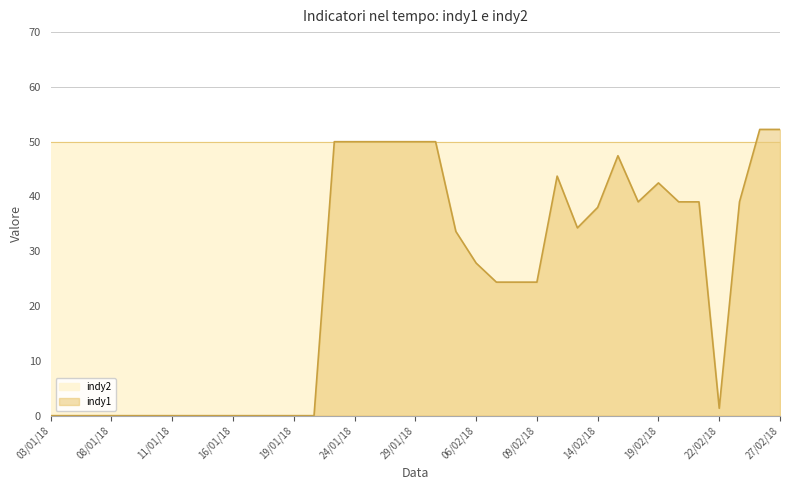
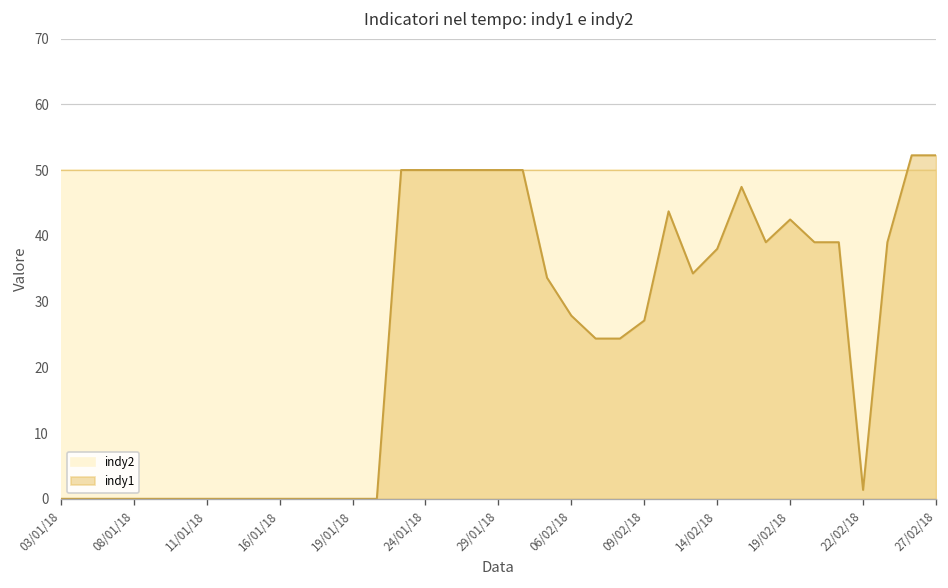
  {
    "indy2": {
      "03/01/18": 50,
      "08/01/18": 50,
      "11/01/18": 50,
      "16/01/18": 50,
      "19/01/18": 50,
      "06/02/18": 50,
      "09/02/18": 50,
      "14/02/18": 50,
      "19/02/18": 50,
      "22/02/18": 50,
      "27/02/18": 50
    },
    "indy1": {
      "03/01/18": 0,
      "08/01/18": 0,
      "11/01/18": 0,
      "16/01/18": 0,
      "19/01/18": 0,
      "06/02/18": 28,
-     "09/02/18": 24,
+     "09/02/18": 27,
      "14/02/18": 38,
      "19/02/18": 42,
      "22/02/18": 1,
      "27/02/18": 52
    }
  }
